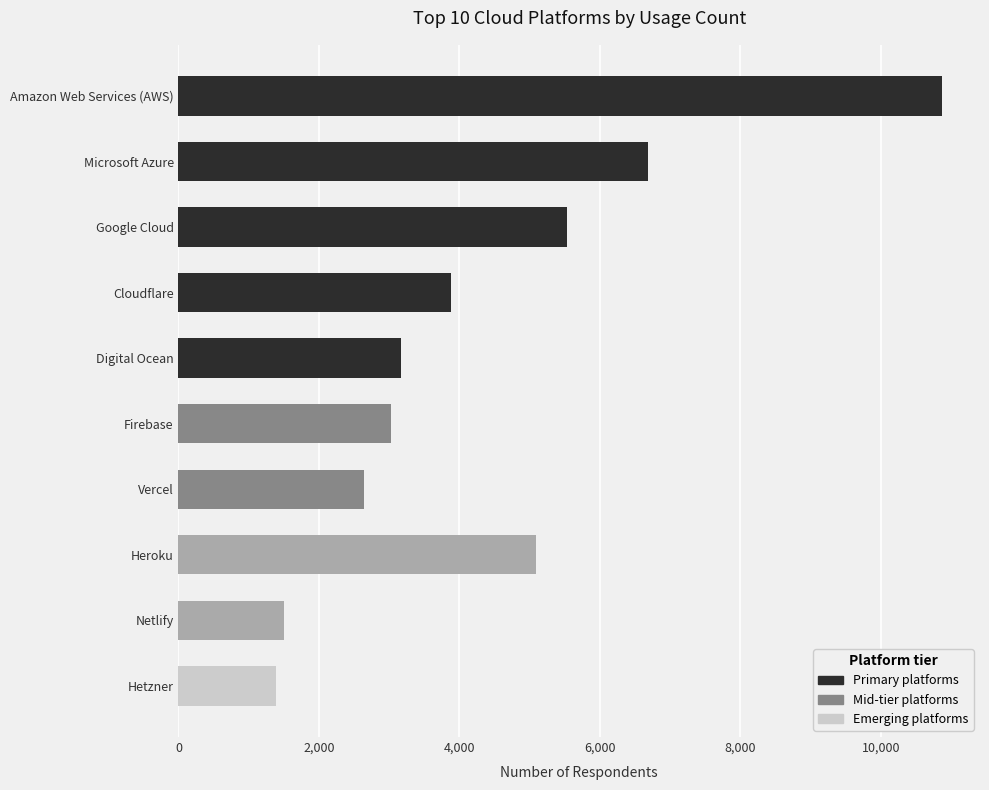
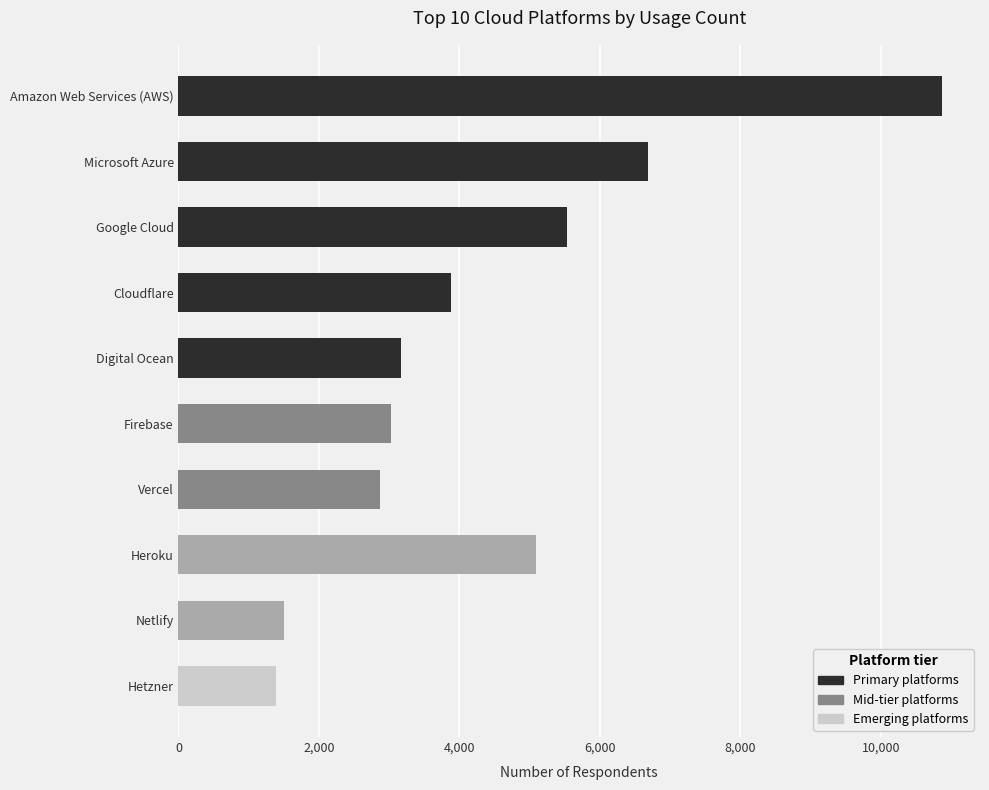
  {
    "Amazon Web Services (AWS)": "10,900",
    "Microsoft Azure": "6,700",
    "Google Cloud": "5,500",
    "Cloudflare": "3,900",
    "Digital Ocean": "3,200",
    "Firebase": "3,000",
-   "Vercel": "2,600",
+   "Vercel": "2,900",
    "Heroku": "5,100",
    "Netlify": "1,500",
    "Hetzner": "1,400"
  }
